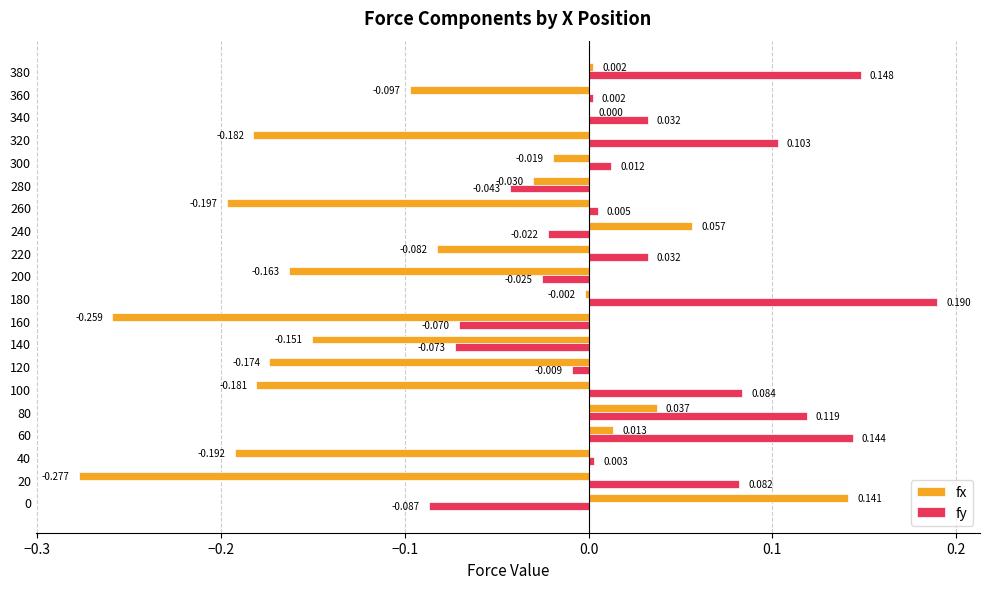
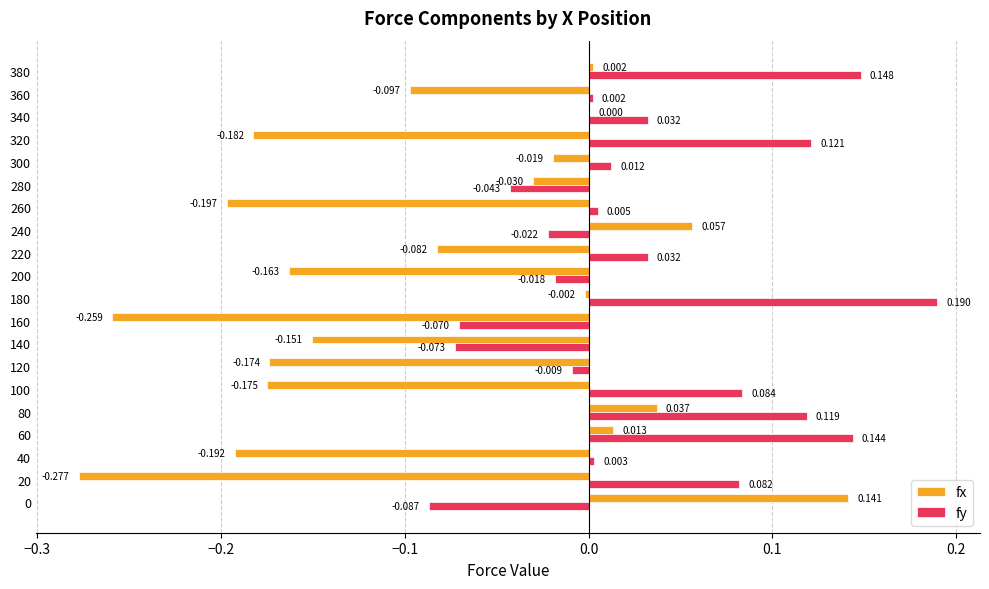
  {
    "fx": {
      "380": 0.002,
      "360": -0.097,
      "340": 0.000,
      "320": -0.182,
      "300": -0.019,
      "280": -0.030,
      "260": -0.197,
      "240": 0.057,
      "220": -0.082,
      "200": -0.163,
      "180": -0.002,
      "160": -0.259,
      "140": -0.151,
      "120": -0.174,
-     "100": -0.181,
+     "100": -0.175,
      "80": 0.037,
      "60": 0.013,
      "40": -0.192,
      "20": -0.277,
      "0": 0.141
    },
    "fy": {
      "380": 0.148,
      "360": 0.002,
      "340": 0.032,
-     "320": 0.103,
+     "320": 0.121,
      "300": 0.012,
      "280": -0.043,
      "260": 0.005,
      "240": -0.022,
      "220": 0.032,
-     "200": -0.025,
+     "200": -0.018,
      "180": 0.190,
      "160": -0.070,
      "140": -0.073,
      "120": -0.009,
      "100": 0.084,
      "80": 0.119,
      "60": 0.144,
      "40": 0.003,
      "20": 0.082,
      "0": -0.087
    }
  }
